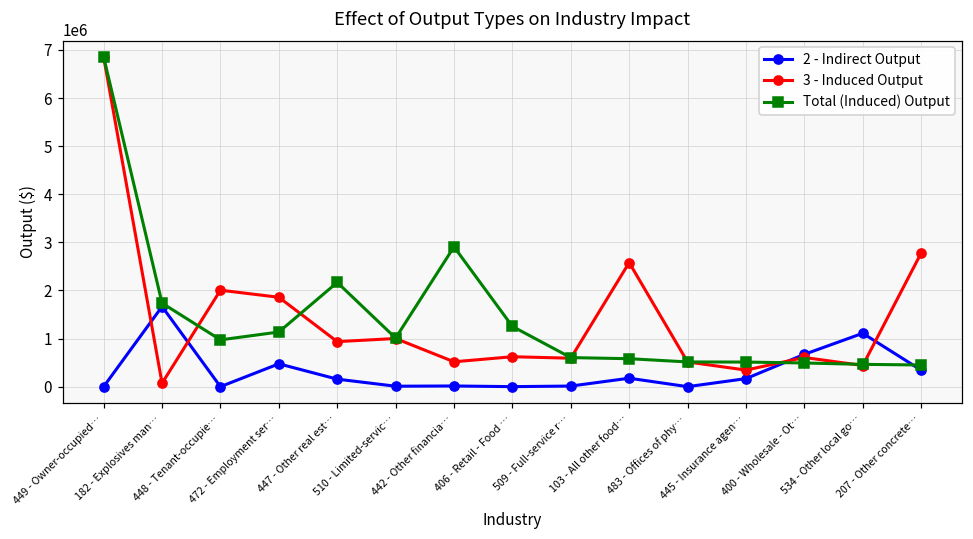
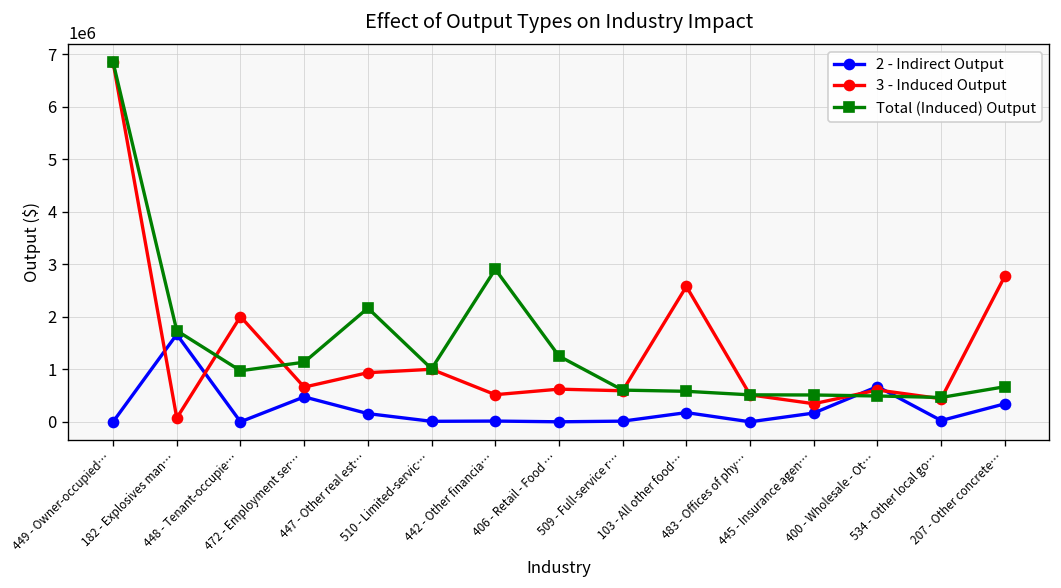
  {
    "2 - Indirect Output": {
      "449 - Owner-occupied…": 0,
      "182 - Explosives man…": 1700000,
      "448 - Tenant-occupie…": 0,
      "472 - Employment ser…": 500000,
      "447 - Other real est…": 200000,
      "510 - Limited-servic…": 0,
      "442 - Other financia…": 0,
      "406 - Retail - Food …": 0,
      "509 - Full-service r…": 0,
      "103 - All other food…": 200000,
      "483 - Offices of phy…": 0,
      "445 - Insurance agen…": 200000,
      "400 - Wholesale - Ot…": 700000,
-     "534 - Other local go…": 1100000,
+     "534 - Other local go…": 0,
      "207 - Other concrete…": 300000
    },
    "3 - Induced Output": {
      "182 - Explosives man…": 100000,
      "448 - Tenant-occupie…": 2000000,
-     "472 - Employment ser…": 1900000,
+     "472 - Employment ser…": 700000,
      "447 - Other real est…": 900000,
      "442 - Other financia…": 500000,
      "406 - Retail - Food …": 600000,
      "103 - All other food…": 2600000,
      "445 - Insurance agen…": 300000,
      "400 - Wholesale - Ot…": 600000,
      "207 - Other concrete…": 2800000
    },
    "Total (Induced) Output": {
      "182 - Explosives man…": 1700000,
      "448 - Tenant-occupie…": 1000000,
      "472 - Employment ser…": 1100000,
      "447 - Other real est…": 2200000,
      "442 - Other financia…": 2900000,
      "406 - Retail - Food …": 1300000,
      "103 - All other food…": 600000,
      "445 - Insurance agen…": 500000,
      "400 - Wholesale - Ot…": 500000,
-     "207 - Other concrete…": 500000
+     "207 - Other concrete…": 700000
    }
  }
